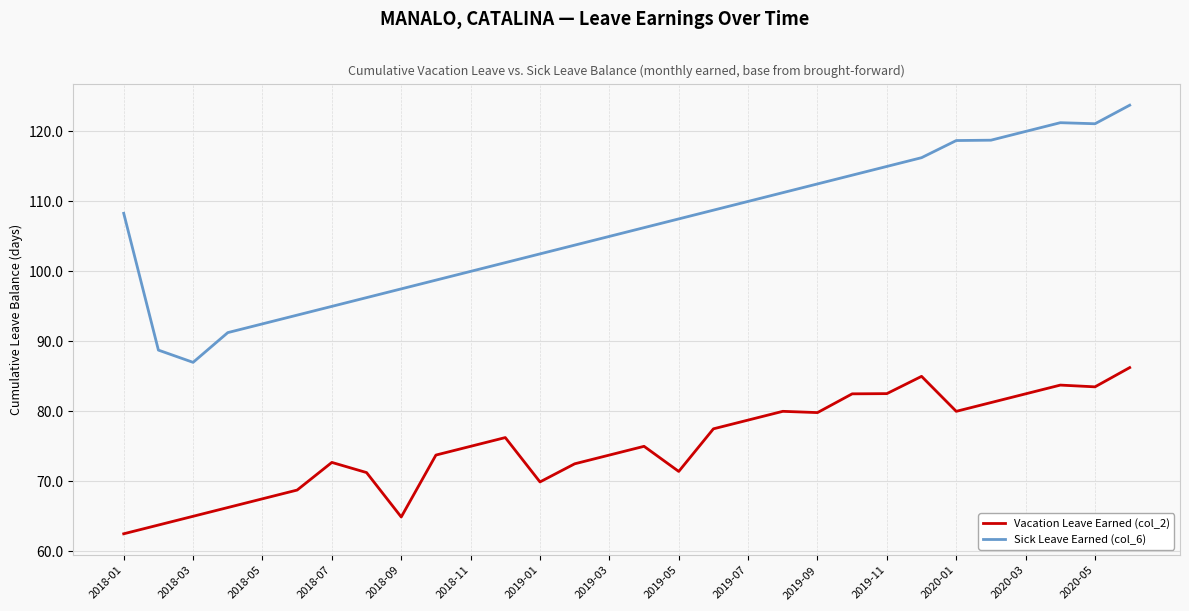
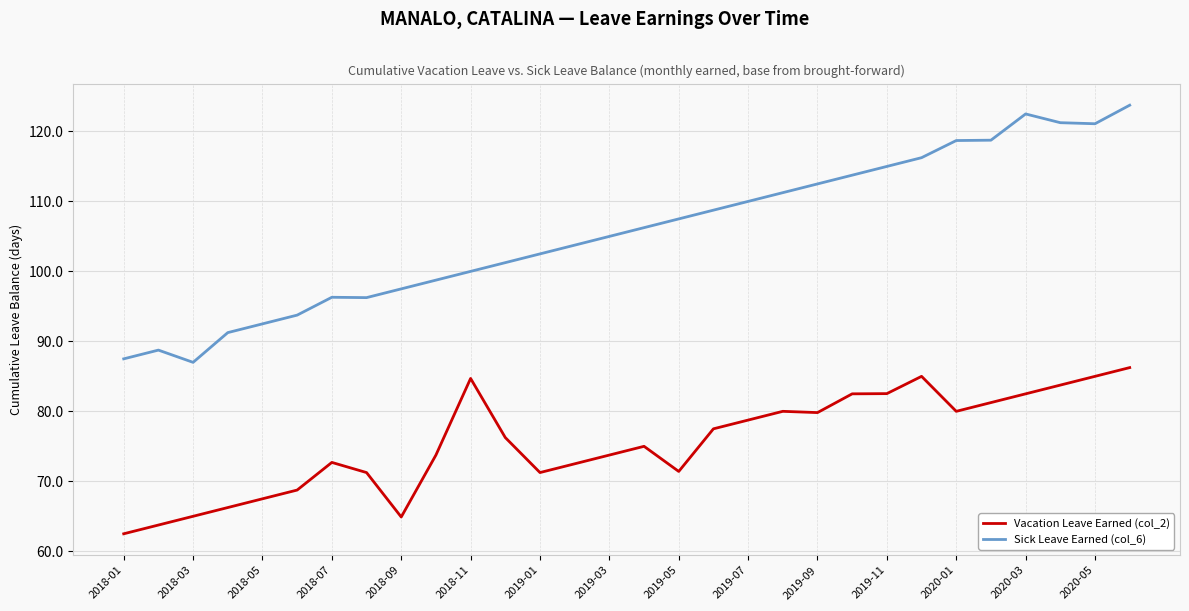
  {
    "Vacation Leave Earned (col_2)": {
      "2018-01": 63,
      "2018-03": 65,
      "2018-05": 68,
      "2018-07": 73,
      "2018-09": 65,
-     "2018-11": 75,
-     "2019-01": 70,
+     "2018-11": 85,
+     "2019-01": 71,
      "2019-03": 74,
      "2019-05": 71,
      "2019-07": 79,
      "2019-09": 80,
      "2019-11": 83,
      "2020-01": 80,
      "2020-03": 83,
-     "2020-05": 84
+     "2020-05": 85
    },
    "Sick Leave Earned (col_6)": {
-     "2018-01": 108,
+     "2018-01": 88,
      "2018-03": 87,
      "2018-05": 93,
-     "2018-07": 95,
+     "2018-07": 96,
      "2018-09": 98,
      "2018-11": 100,
      "2019-01": 103,
      "2019-03": 105,
      "2019-05": 108,
      "2019-07": 110,
      "2019-09": 113,
      "2019-11": 115,
      "2020-01": 119,
-     "2020-03": 120,
+     "2020-03": 123,
      "2020-05": 121
    }
  }
